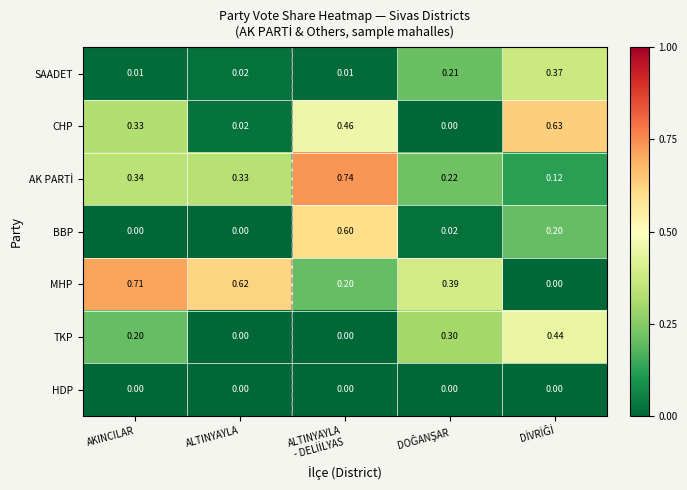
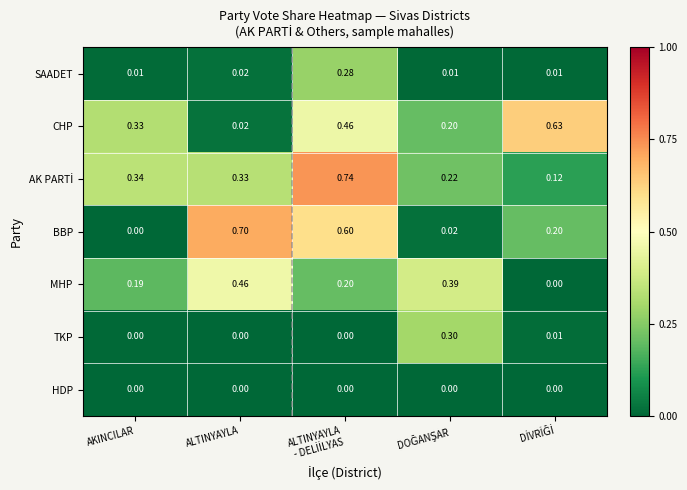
  {
    "SAADET": {
      "AKINCILAR": 0.01,
      "ALTINYAYLA": 0.02,
-     "ALTINYAYLA - DELİİLYAS": 0.01,
-     "DOĞANŞAR": 0.21,
-     "DİVRİĞİ": 0.37
+     "ALTINYAYLA - DELİİLYAS": 0.28,
+     "DOĞANŞAR": 0.01,
+     "DİVRİĞİ": 0.01
    },
    "CHP": {
      "AKINCILAR": 0.33,
      "ALTINYAYLA": 0.02,
      "ALTINYAYLA - DELİİLYAS": 0.46,
-     "DOĞANŞAR": 0.00,
+     "DOĞANŞAR": 0.20,
      "DİVRİĞİ": 0.63
    },
    "AK PARTİ": {
      "AKINCILAR": 0.34,
      "ALTINYAYLA": 0.33,
      "ALTINYAYLA - DELİİLYAS": 0.74,
      "DOĞANŞAR": 0.22,
      "DİVRİĞİ": 0.12
    },
    "BBP": {
      "AKINCILAR": 0.00,
-     "ALTINYAYLA": 0.00,
+     "ALTINYAYLA": 0.70,
      "ALTINYAYLA - DELİİLYAS": 0.60,
      "DOĞANŞAR": 0.02,
      "DİVRİĞİ": 0.20
    },
    "MHP": {
-     "AKINCILAR": 0.71,
-     "ALTINYAYLA": 0.62,
+     "AKINCILAR": 0.19,
+     "ALTINYAYLA": 0.46,
      "ALTINYAYLA - DELİİLYAS": 0.20,
      "DOĞANŞAR": 0.39,
      "DİVRİĞİ": 0.00
    },
    "TKP": {
-     "AKINCILAR": 0.20,
+     "AKINCILAR": 0.00,
      "ALTINYAYLA": 0.00,
      "ALTINYAYLA - DELİİLYAS": 0.00,
      "DOĞANŞAR": 0.30,
-     "DİVRİĞİ": 0.44
+     "DİVRİĞİ": 0.01
    },
    "HDP": {
      "AKINCILAR": 0.00,
      "ALTINYAYLA": 0.00,
      "ALTINYAYLA - DELİİLYAS": 0.00,
      "DOĞANŞAR": 0.00,
      "DİVRİĞİ": 0.00
    }
  }
